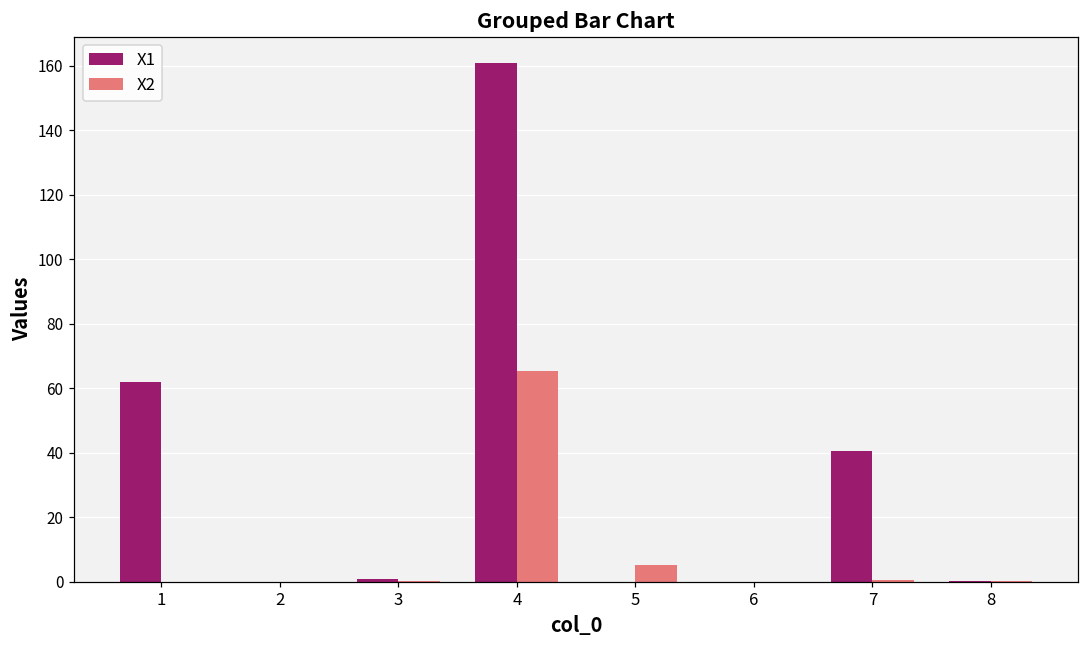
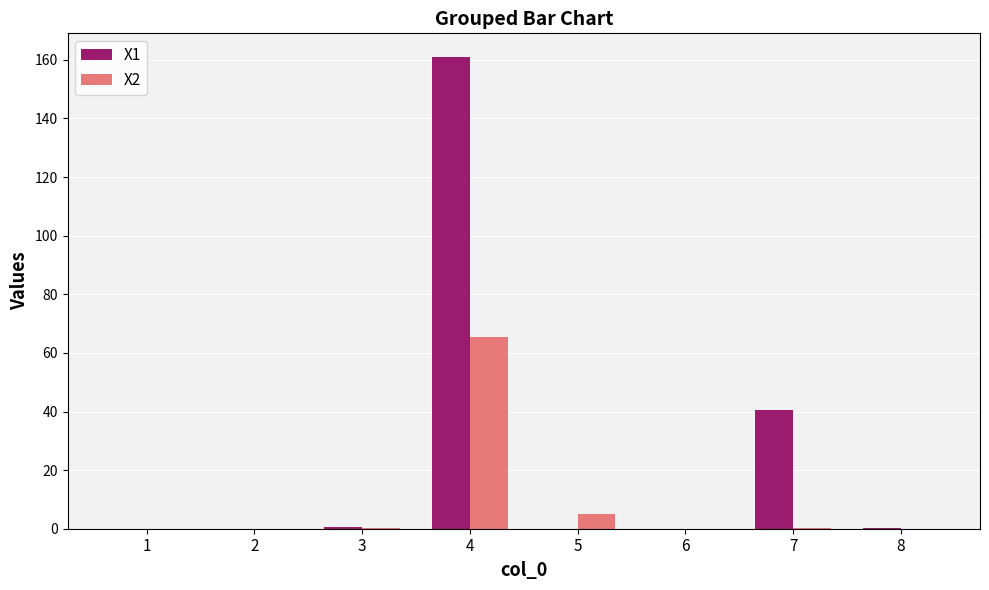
  {
    "X1": {
-     "1": 62,
+     "1": 0,
      "4": 161,
      "7": 40
    },
    "X2": {
      "4": 65,
      "5": 5
    }
  }
